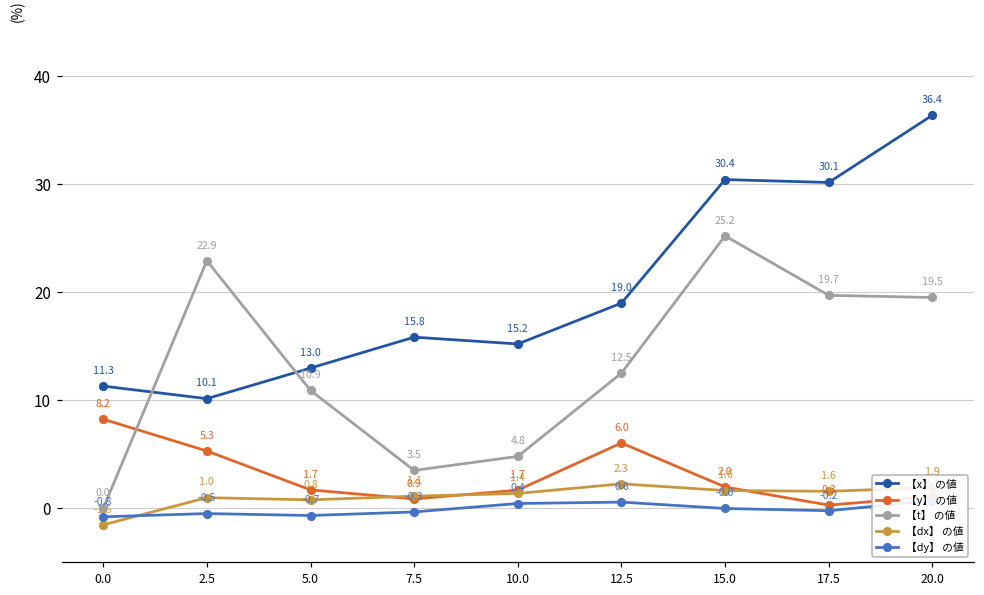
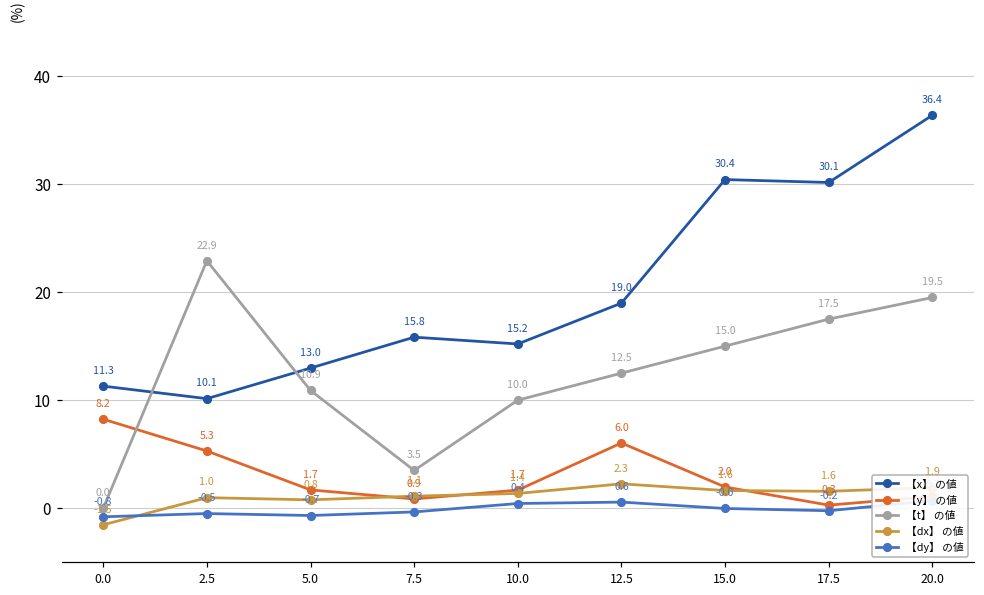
  {
    "【t】 の値": {
      "2.5": 22.9,
      "7.5": 3.5,
-     "10.0": 4.8,
+     "10.0": 10.0,
      "12.5": 12.5,
-     "15.0": 25.2,
-     "17.5": 19.7,
+     "15.0": 15.0,
+     "17.5": 17.5,
      "20.0": 19.5
    }
  }
